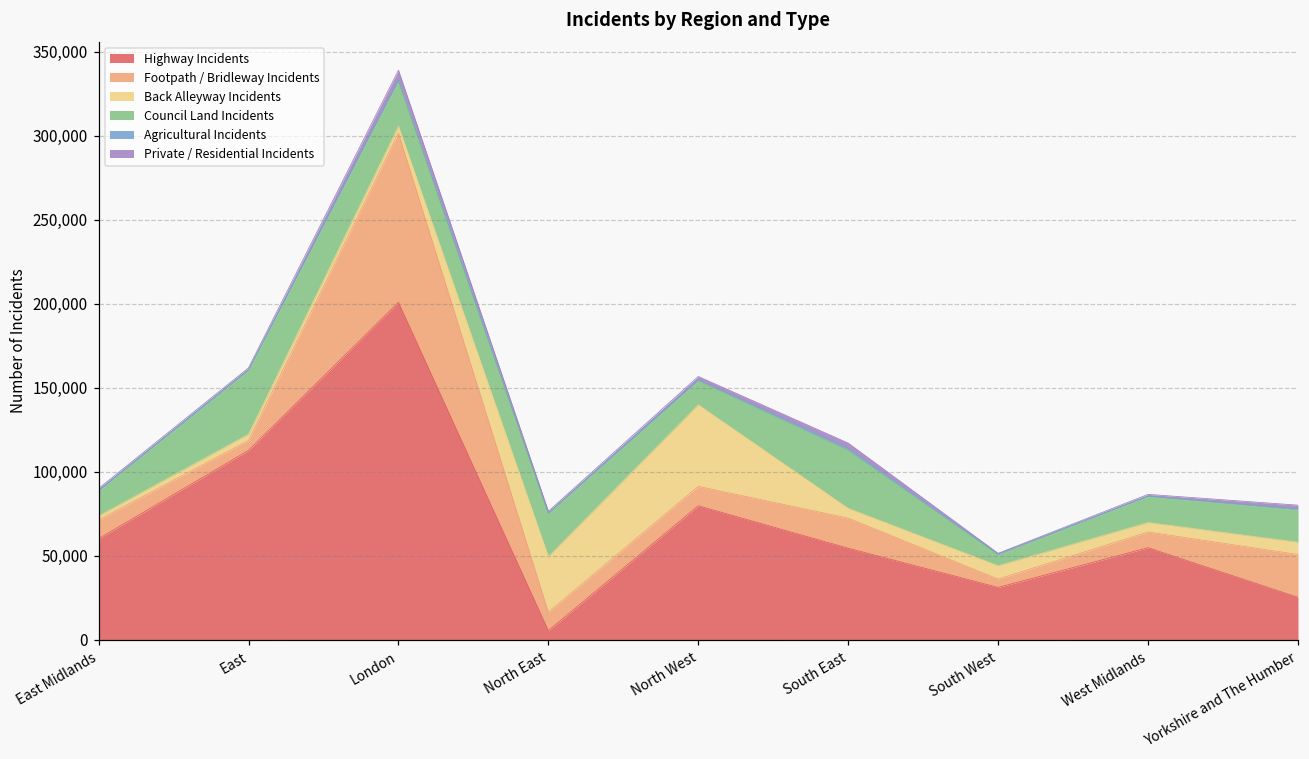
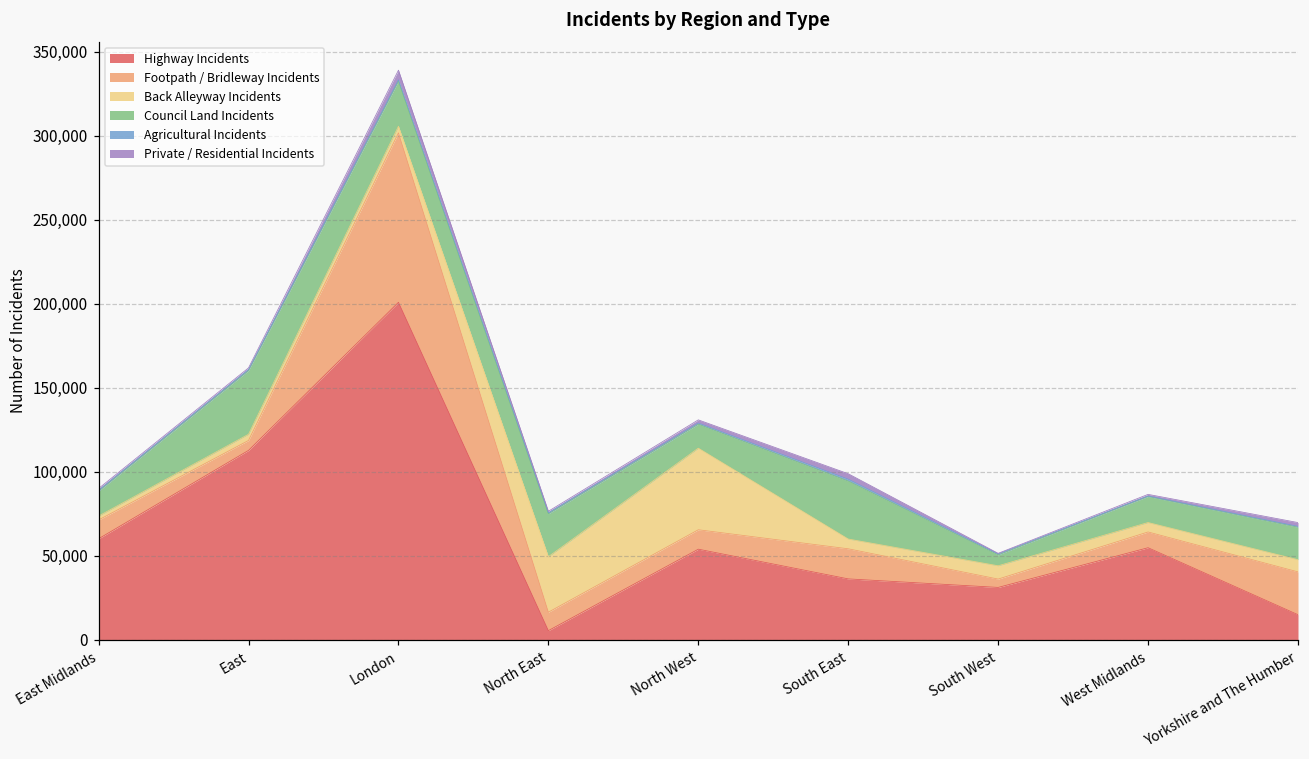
  {
    "Highway Incidents": {
      "East Midlands": "60,000",
      "East": "113,000",
      "London": "201,000",
      "North East": "6,000",
-     "North West": "80,000",
-     "South East": "55,000",
+     "North West": "54,000",
+     "South East": "36,000",
      "South West": "31,000",
      "West Midlands": "55,000",
-     "Yorkshire and The Humber": "25,000"
+     "Yorkshire and The Humber": "15,000"
    }
  }
